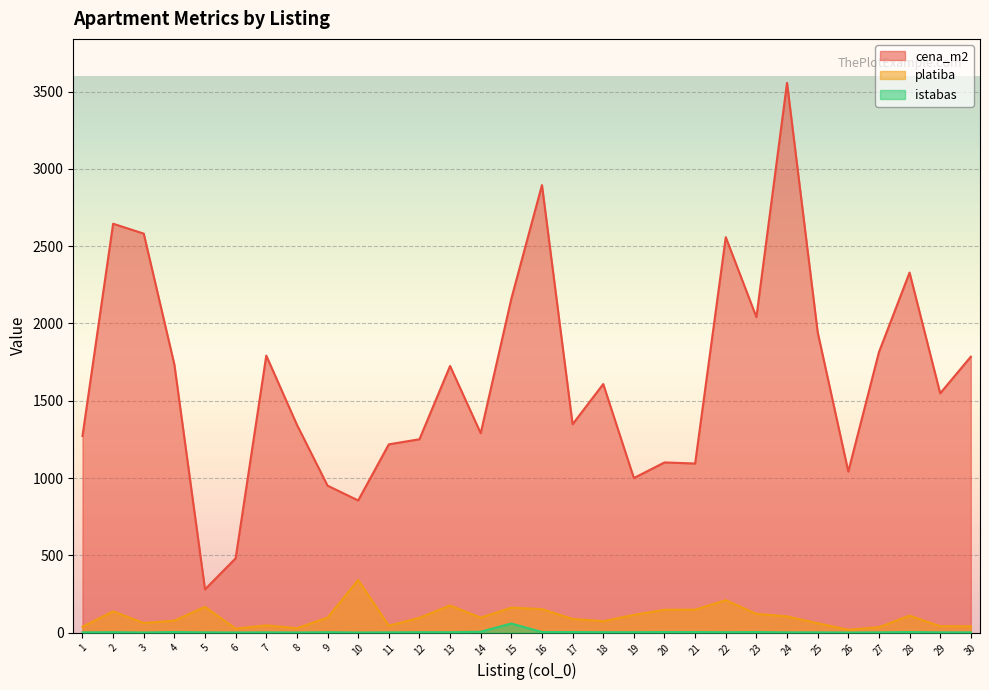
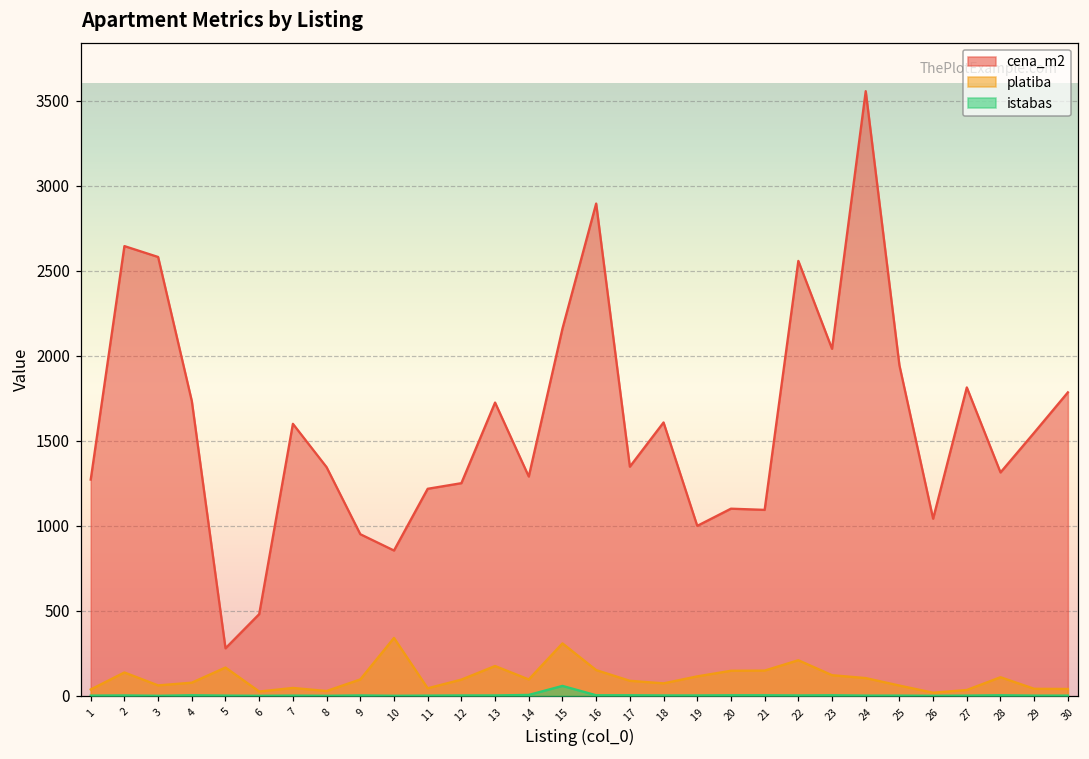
  {
    "cena_m2": {
      "1": 1270,
      "2": 2650,
      "3": 2580,
      "4": 1730,
      "5": 280,
      "6": 480,
-     "7": 1790,
+     "7": 1600,
      "8": 1350,
      "9": 950,
      "10": 860,
      "11": 1220,
      "12": 1250,
      "13": 1730,
      "14": 1290,
      "15": 2160,
      "16": 2900,
      "17": 1350,
      "18": 1610,
      "19": 1000,
      "20": 1100,
      "21": 1090,
      "22": 2560,
      "23": 2040,
      "24": 3560,
      "25": 1940,
      "26": 1040,
      "27": 1810,
-     "28": 2330,
+     "28": 1310,
      "29": 1550,
      "30": 1790
    },
    "platiba": {
      "1": 40,
      "2": 140,
      "3": 60,
      "4": 80,
      "5": 170,
      "6": 30,
      "7": 50,
      "8": 30,
      "9": 100,
      "10": 340,
      "11": 50,
      "12": 100,
      "13": 180,
      "14": 100,
-     "15": 160,
+     "15": 310,
      "16": 150,
      "17": 90,
      "18": 70,
      "19": 120,
      "20": 150,
      "21": 150,
      "22": 210,
      "23": 120,
      "24": 110,
      "25": 60,
      "26": 20,
      "27": 40,
      "28": 110,
      "29": 40,
      "30": 40
    },
    "istabas": {
      "1": 0,
      "2": 0,
      "3": 0,
      "4": 0,
      "5": 0,
      "6": 0,
      "7": 0,
      "8": 0,
      "9": 0,
      "10": 0,
      "11": 0,
      "12": 0,
      "13": 0,
      "14": 10,
      "15": 60,
      "16": 0,
      "17": 0,
      "18": 0,
      "19": 0,
      "20": 0,
      "21": 0,
      "22": 0,
      "23": 0,
      "24": 0,
      "25": 0,
      "26": 0,
      "27": 0,
      "28": 0,
      "29": 0,
      "30": 0
    }
  }
